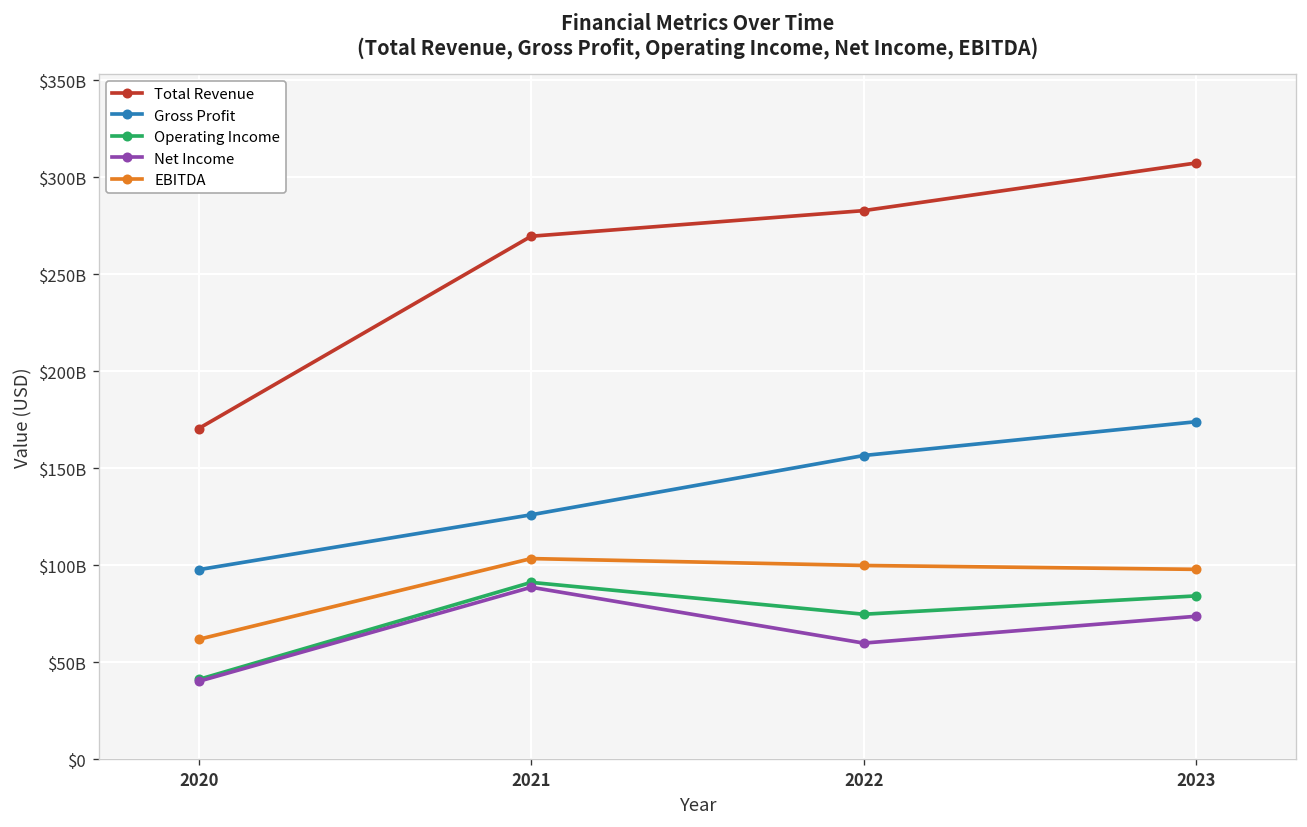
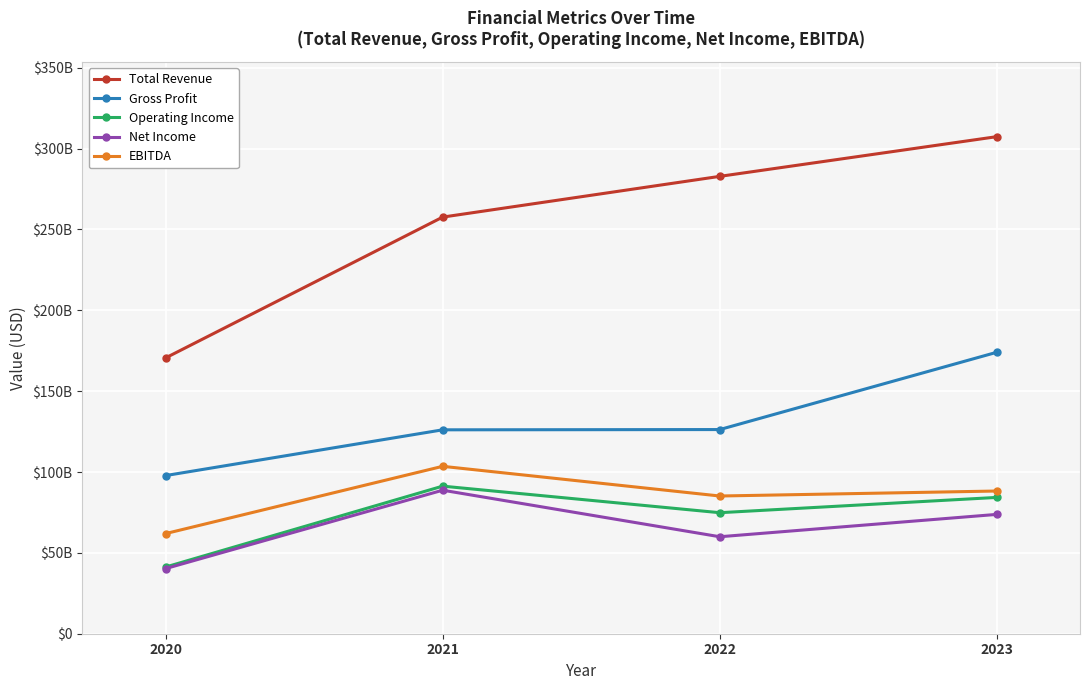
  {
    "Total Revenue": {
      "2020": "$171000000000",
-     "2021": "$270000000000",
+     "2021": "$258000000000",
      "2022": "$283000000000",
      "2023": "$307000000000"
    },
    "Gross Profit": {
      "2020": "$98000000000",
      "2021": "$126000000000",
-     "2022": "$157000000000",
+     "2022": "$126000000000",
      "2023": "$174000000000"
    },
    "Operating Income": {
      "2021": "$91000000000",
      "2022": "$75000000000",
      "2023": "$84000000000"
    },
    "Net Income": {
      "2021": "$89000000000",
      "2022": "$60000000000",
      "2023": "$74000000000"
    },
    "EBITDA": {
      "2020": "$62000000000",
      "2021": "$104000000000",
-     "2022": "$100000000000",
-     "2023": "$98000000000"
+     "2022": "$85000000000",
+     "2023": "$88000000000"
    }
  }
